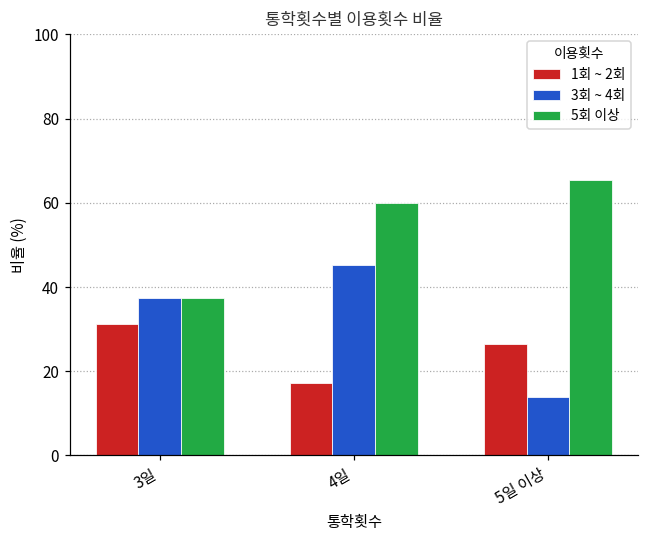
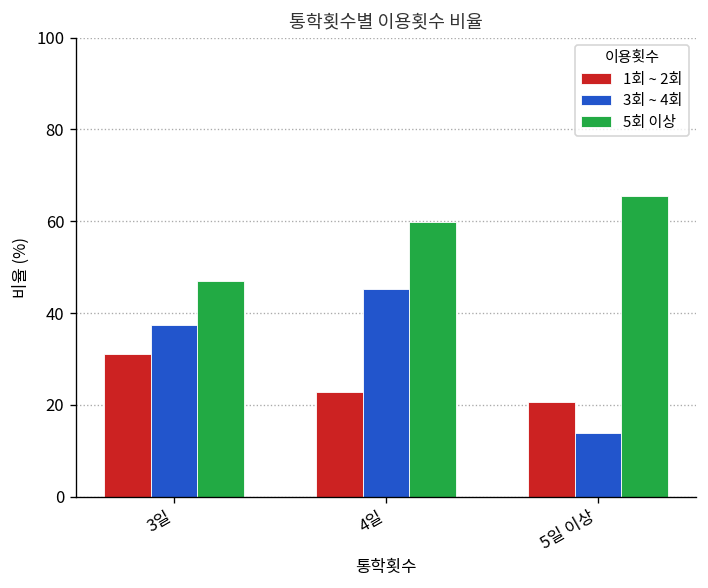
  {
    "1회 ~ 2회": {
      "3일": 31,
-     "4일": 17,
-     "5일 이상": 27
+     "4일": 23,
+     "5일 이상": 21
    },
    "3회 ~ 4회": {
      "3일": 38,
      "4일": 45,
      "5일 이상": 14
    },
    "5회 이상": {
-     "3일": 38,
+     "3일": 47,
      "4일": 60,
      "5일 이상": 66
    }
  }
